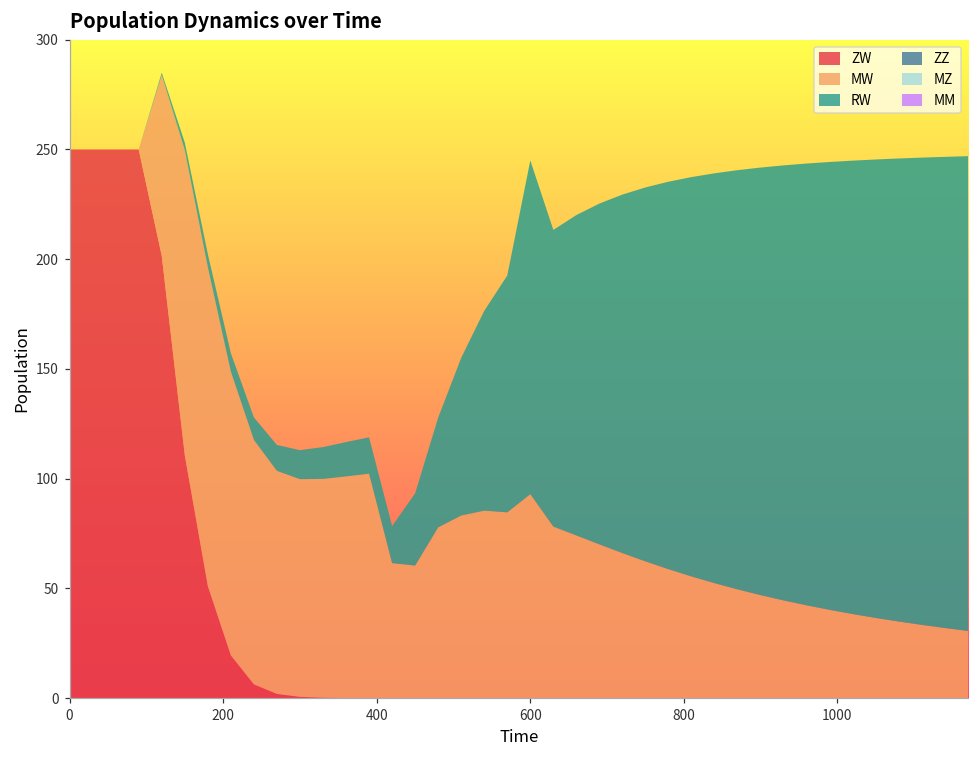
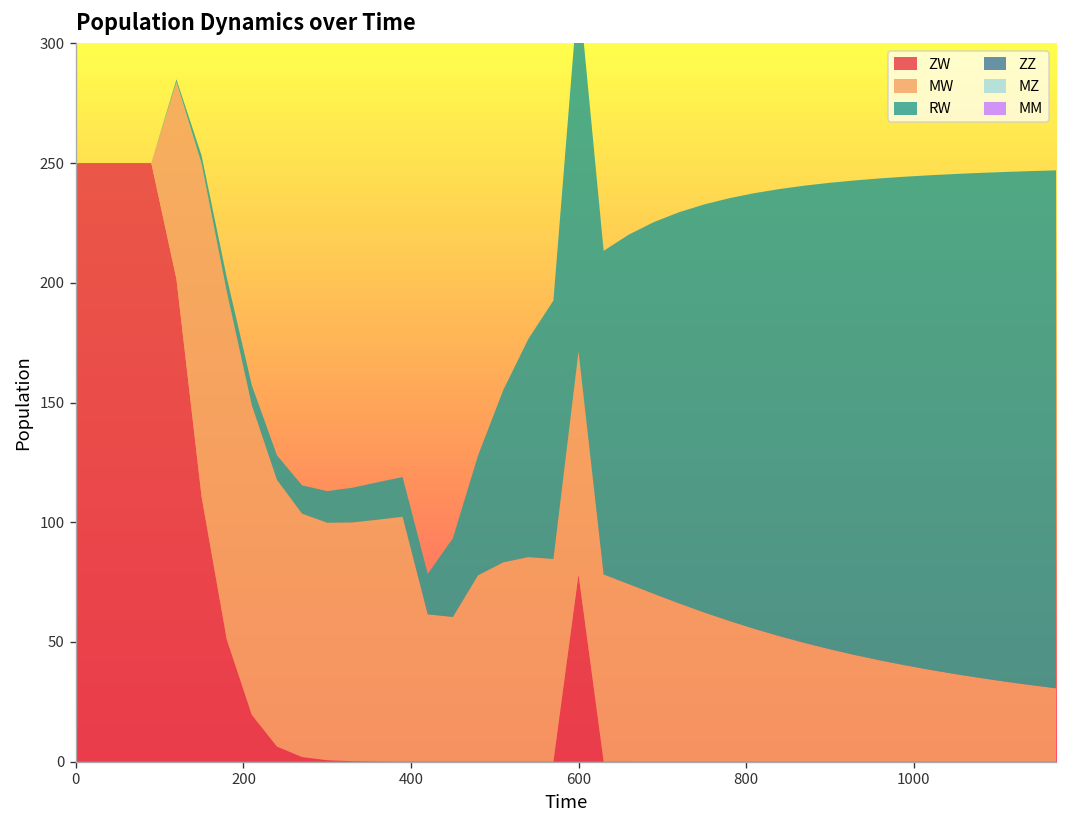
  {
    "ZW": {
-     "600": 0
+     "600": 78
    },
    "MW": {
      "600": 93
    }
  }
